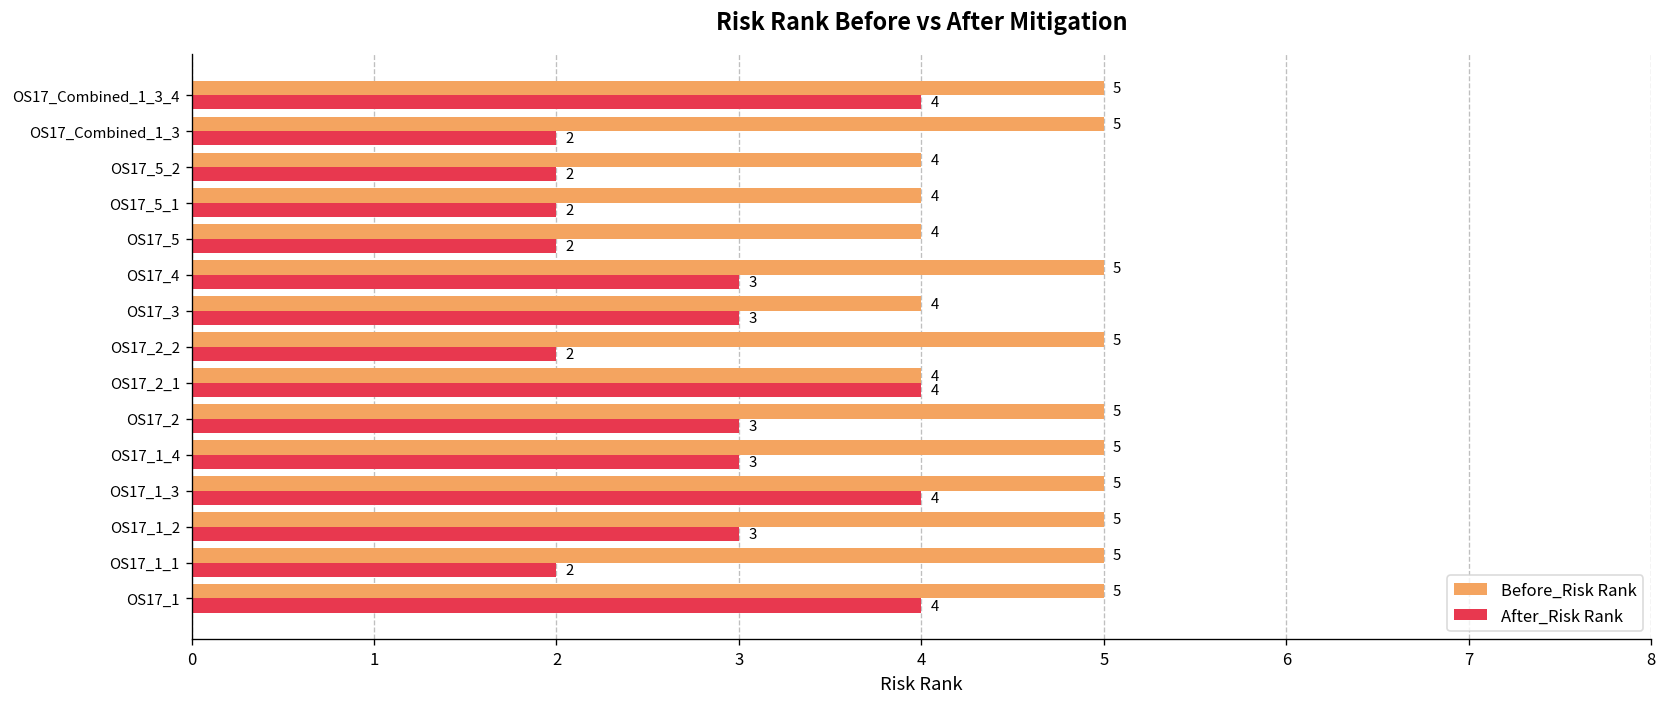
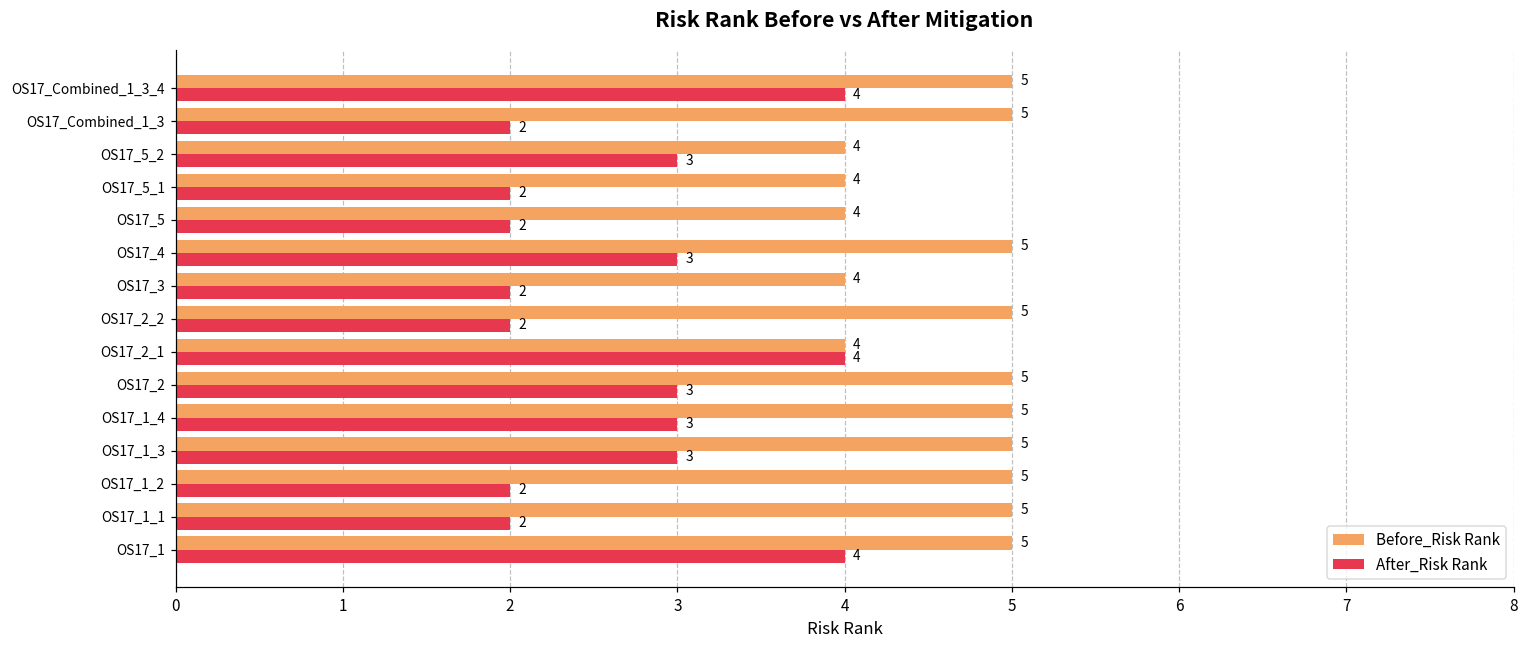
  {
    "Before_Risk Rank": {
      "OS17_Combined_1_3_4": 5,
      "OS17_Combined_1_3": 5,
      "OS17_5_2": 4,
      "OS17_5_1": 4,
      "OS17_5": 4,
      "OS17_4": 5,
      "OS17_3": 4,
      "OS17_2_2": 5,
      "OS17_2_1": 4,
      "OS17_2": 5,
      "OS17_1_4": 5,
      "OS17_1_3": 5,
      "OS17_1_2": 5,
      "OS17_1_1": 5,
      "OS17_1": 5
    },
    "After_Risk Rank": {
      "OS17_Combined_1_3_4": 4,
      "OS17_Combined_1_3": 2,
-     "OS17_5_2": 2,
+     "OS17_5_2": 3,
      "OS17_5_1": 2,
      "OS17_5": 2,
      "OS17_4": 3,
-     "OS17_3": 3,
+     "OS17_3": 2,
      "OS17_2_2": 2,
      "OS17_2_1": 4,
      "OS17_2": 3,
      "OS17_1_4": 3,
-     "OS17_1_3": 4,
-     "OS17_1_2": 3,
+     "OS17_1_3": 3,
+     "OS17_1_2": 2,
      "OS17_1_1": 2,
      "OS17_1": 4
    }
  }
